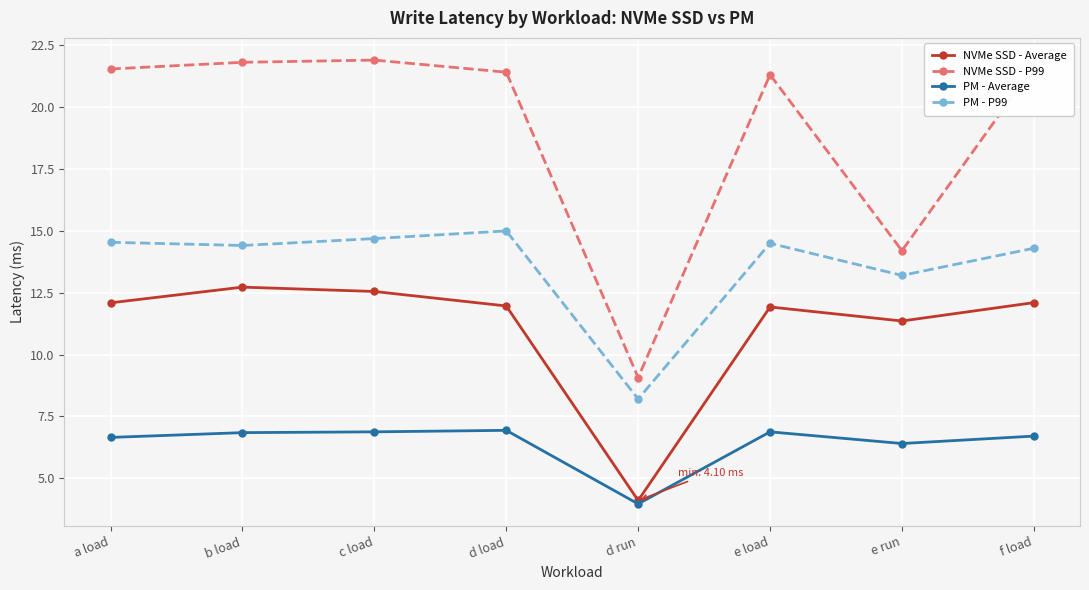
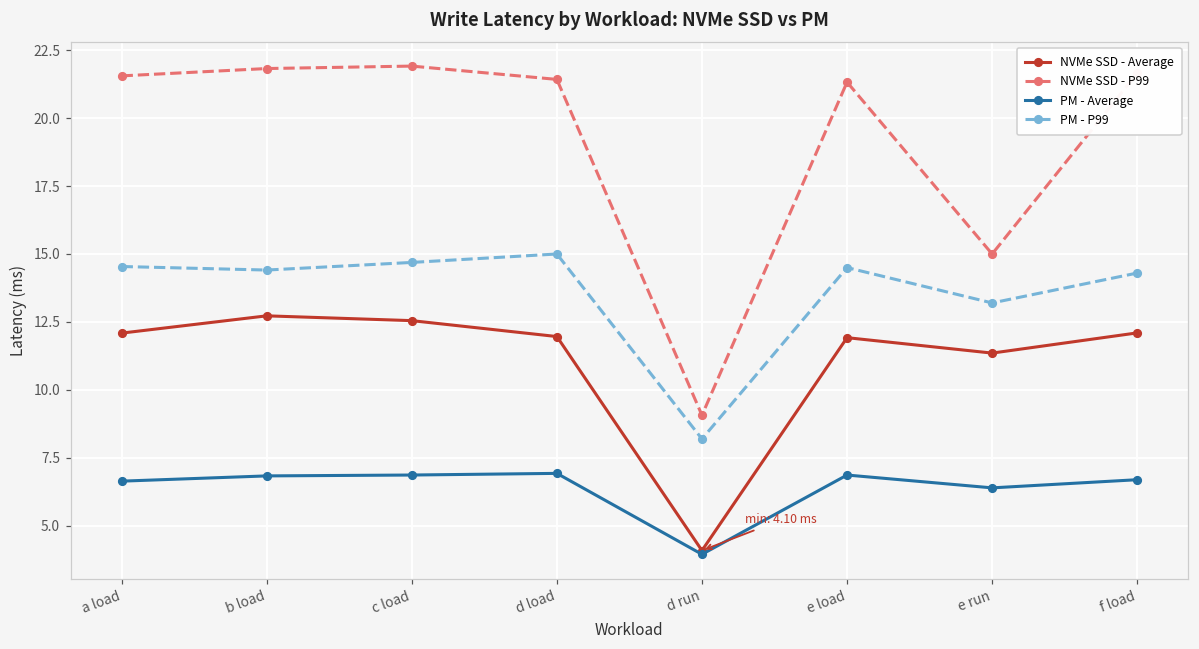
  {
    "NVMe SSD - Average": {
      "d run": 4.10
    },
    "NVMe SSD - P99": {
      "a load": 21.6,
      "b load": 21.8,
      "c load": 21.9,
      "d load": 21.4,
      "d run": 9.1,
      "e load": 21.3,
-     "e run": 14.2
+     "e run": 15.0
    },
    "PM - Average": {
      "a load": 6.6,
      "b load": 6.8,
      "c load": 6.9,
      "d load": 6.9,
      "d run": 4.0,
      "e load": 6.9,
      "e run": 6.4,
      "f load": 6.7
    },
    "PM - P99": {
      "a load": 14.5,
      "b load": 14.4,
      "c load": 14.7,
      "d load": 15.0,
      "d run": 8.2,
      "e load": 14.5,
      "e run": 13.2,
      "f load": 14.3
    }
  }
